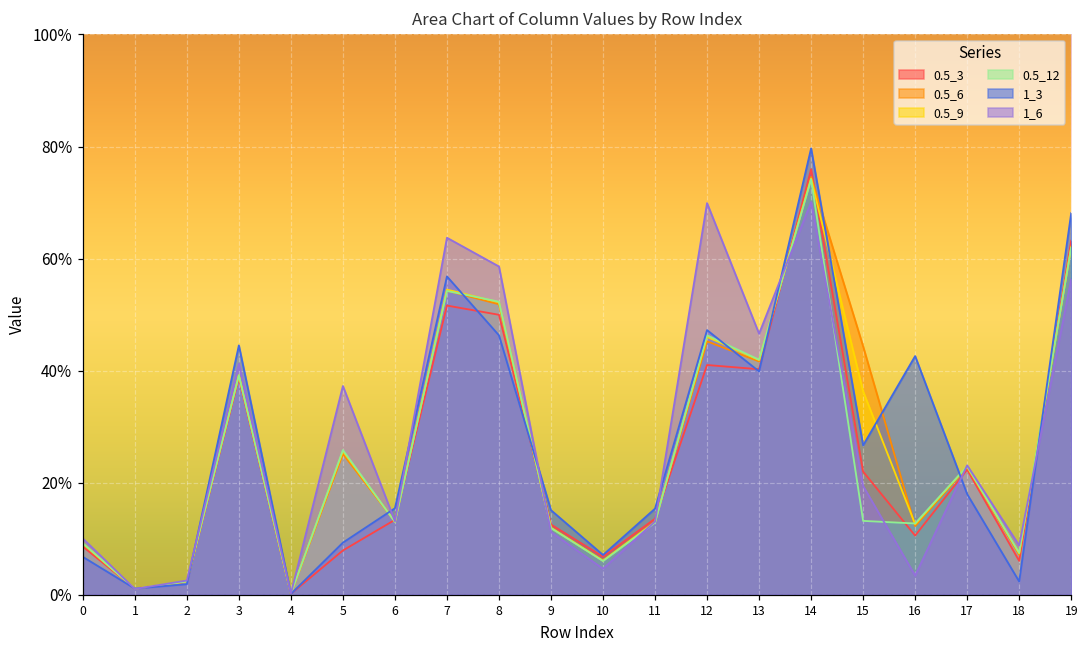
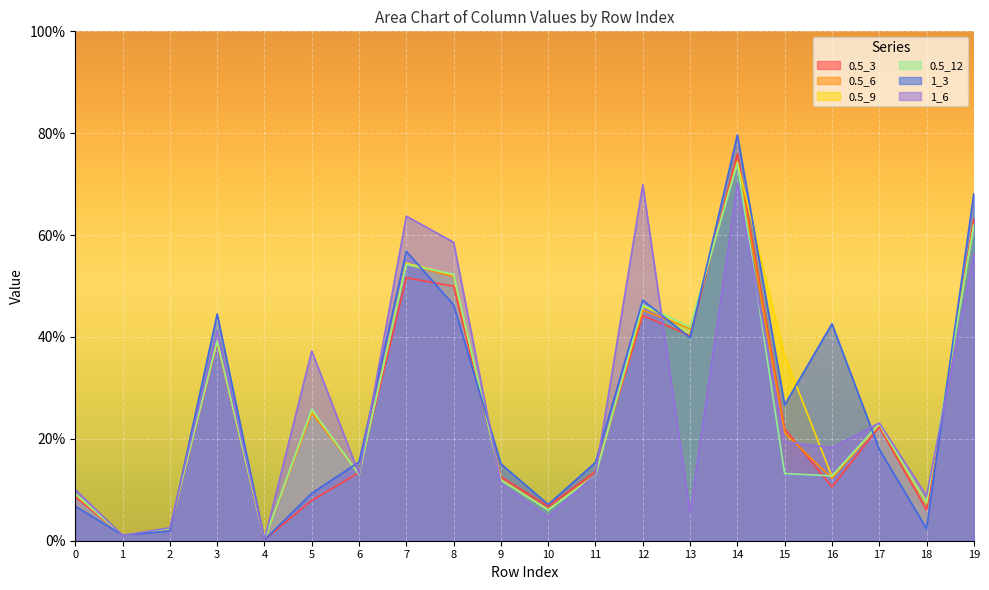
  {
    "0.5_3": {
      "5": "8%",
      "7": "52%",
      "8": "50%",
      "9": "13%",
-     "12": "41%",
+     "12": "44%",
      "14": "76%",
      "15": "22%",
      "16": "11%",
      "18": "6%",
      "19": "63%"
    },
    "0.5_6": {
      "5": "25%",
      "12": "45%",
-     "15": "44%"
+     "15": "21%"
    },
    "0.5_9": {
      "15": "36%"
    },
    "0.5_12": {
      "15": "13%"
    },
    "1_3": {
      "0": "7%",
      "3": "45%",
      "5": "9%",
      "6": "15%",
      "7": "57%",
      "8": "46%",
      "9": "15%",
      "11": "15%",
      "12": "47%",
      "14": "80%",
      "15": "27%",
      "16": "43%",
      "17": "18%",
      "18": "2%",
      "19": "68%"
    },
    "1_6": {
      "0": "10%",
      "3": "41%",
      "5": "37%",
      "7": "64%",
      "8": "59%",
      "9": "11%",
      "10": "5%",
      "12": "70%",
-     "13": "47%",
+     "13": "6%",
      "14": "70%",
      "15": "19%",
-     "16": "3%",
+     "16": "18%",
      "18": "9%",
      "19": "56%"
    }
  }
